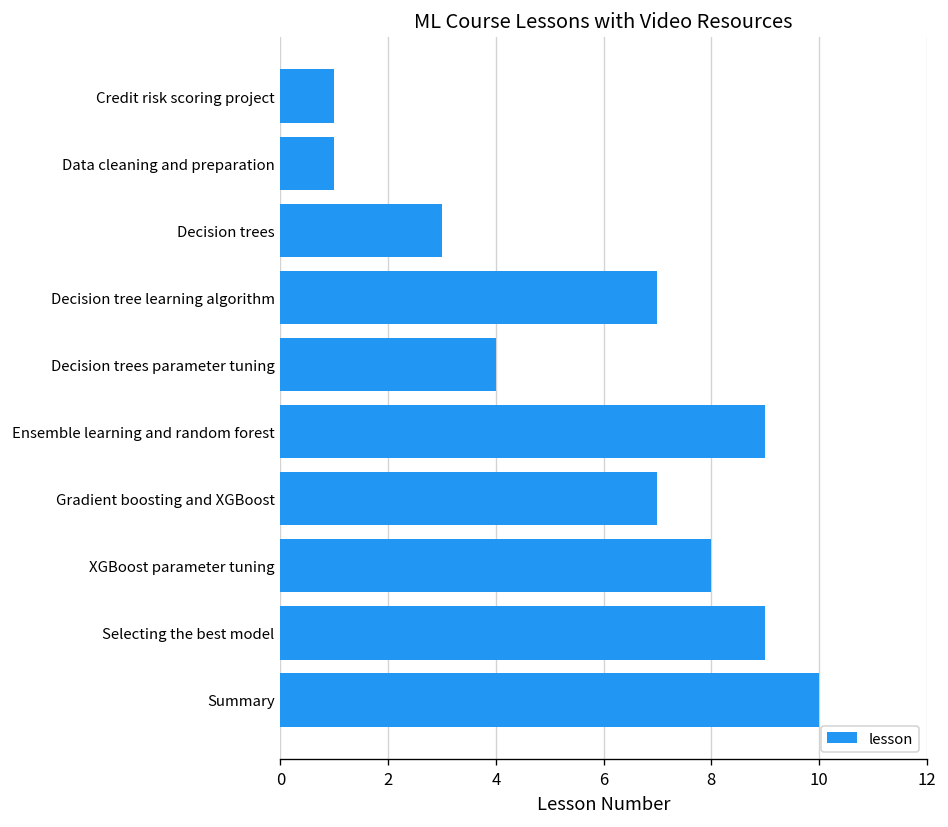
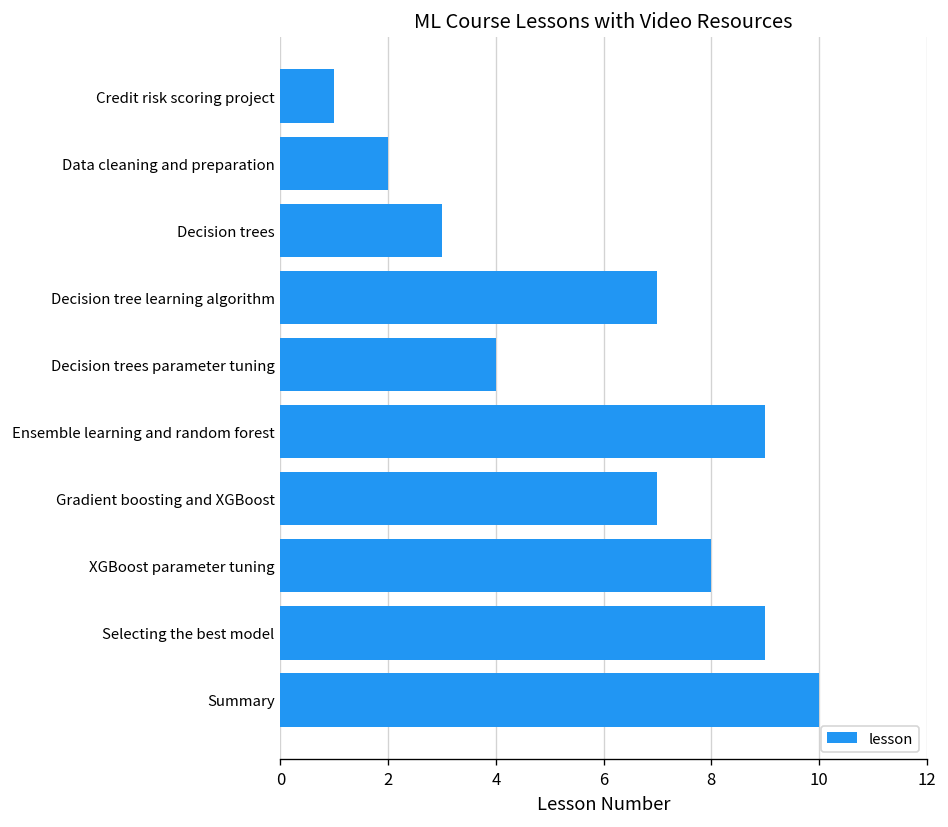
  {
    "Credit risk scoring project": 1,
-   "Data cleaning and preparation": 1,
+   "Data cleaning and preparation": 2,
    "Decision trees": 3,
    "Decision tree learning algorithm": 7,
    "Decision trees parameter tuning": 4,
    "Ensemble learning and random forest": 9,
    "Gradient boosting and XGBoost": 7,
    "XGBoost parameter tuning": 8,
    "Selecting the best model": 9,
    "Summary": 10
  }
